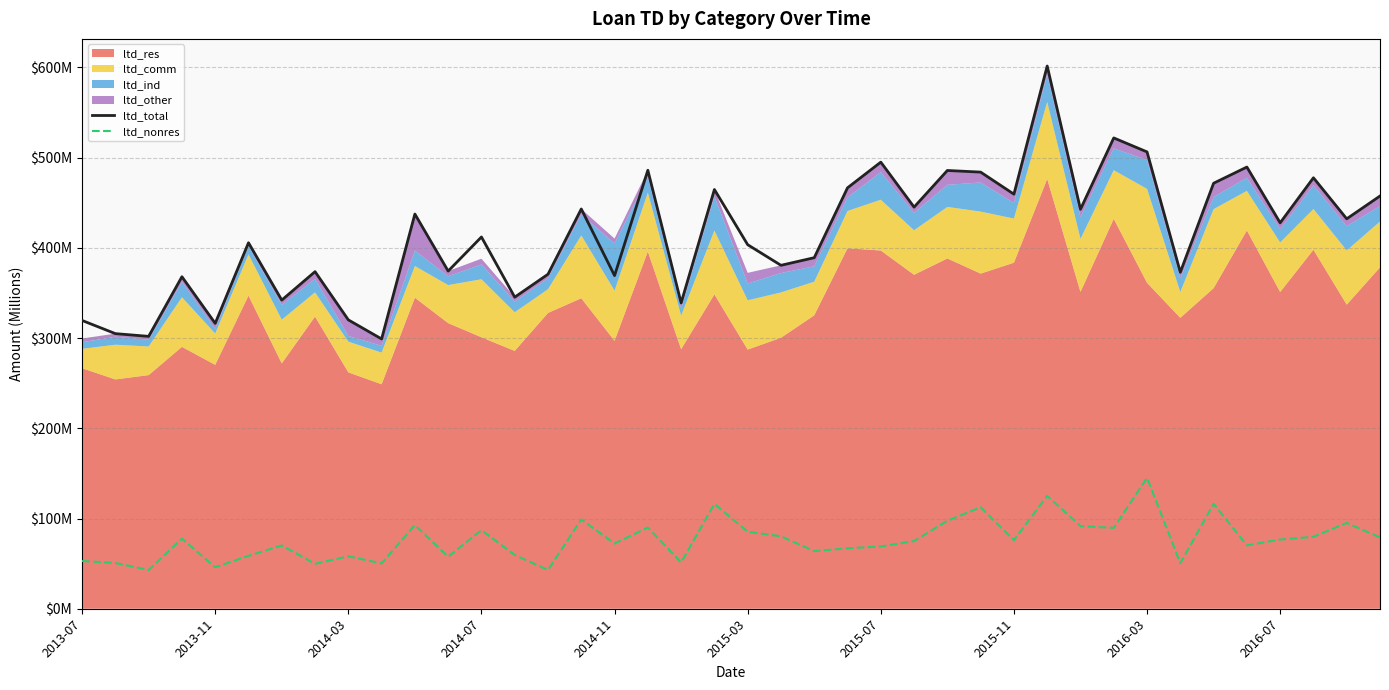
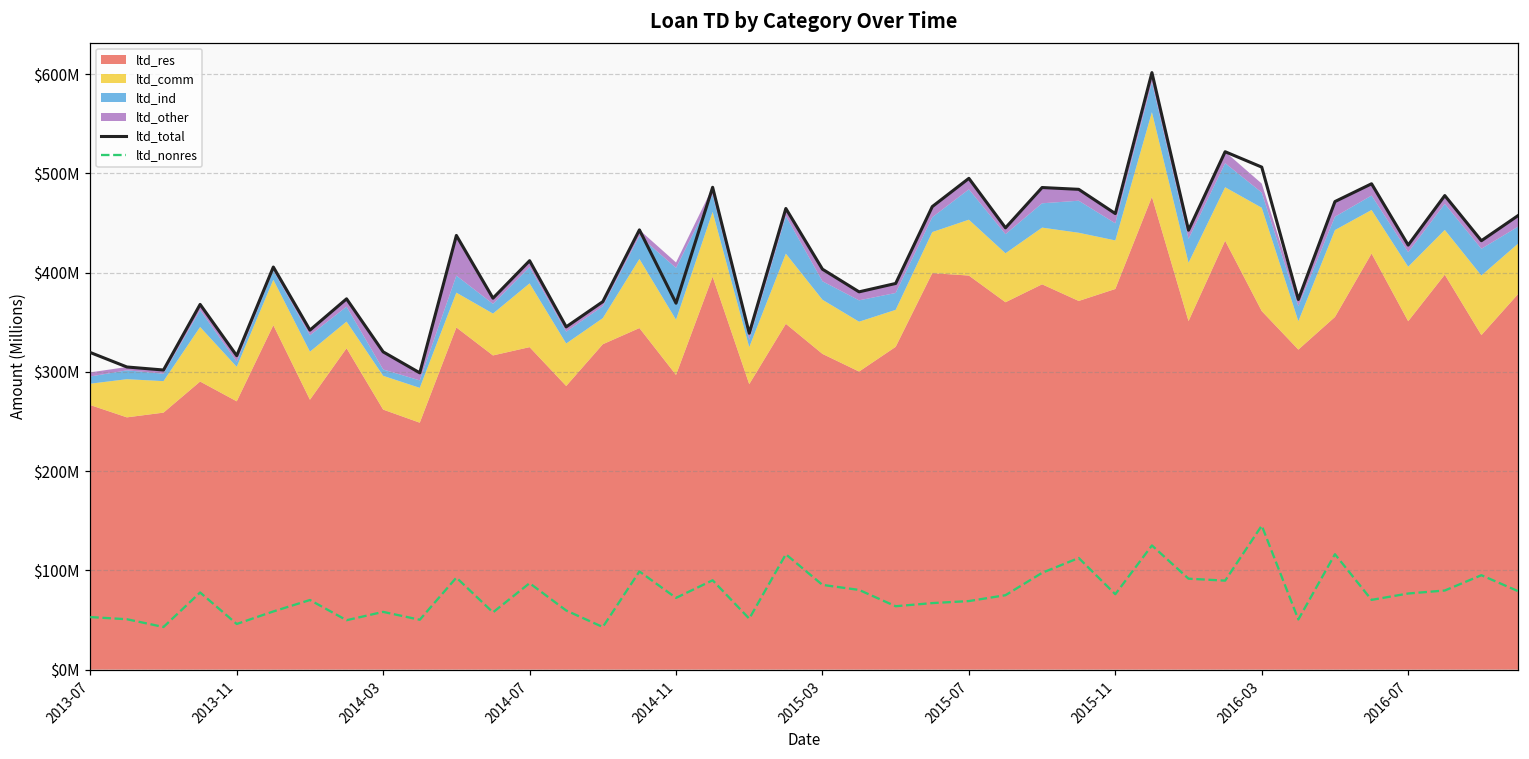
  {
    "ltd_total": {
      "2013-07": "$320000000",
      "2014-11": "$370000000"
    },
    "ltd_res": {
      "2013-07": "$270000000",
      "2013-11": "$270000000",
      "2014-03": "$260000000",
-     "2014-07": "$300000000",
+     "2014-07": "$320000000",
      "2014-11": "$300000000",
-     "2015-03": "$290000000",
+     "2015-03": "$320000000",
      "2015-07": "$400000000",
      "2015-11": "$380000000",
      "2016-03": "$360000000",
      "2016-07": "$350000000"
    },
    "ltd_nonres": {
      "2013-07": "$50000000",
      "2013-11": "$50000000",
      "2014-03": "$60000000",
      "2014-07": "$90000000",
      "2014-11": "$70000000",
      "2015-03": "$90000000",
      "2015-07": "$70000000",
      "2015-11": "$80000000",
      "2016-03": "$150000000",
      "2016-07": "$80000000"
    },
    "ltd_comm": {
      "2013-07": "$20000000",
      "2013-11": "$30000000",
      "2014-03": "$30000000",
      "2014-07": "$60000000",
      "2014-11": "$60000000",
      "2015-03": "$50000000",
      "2015-07": "$60000000",
      "2015-11": "$50000000",
      "2016-03": "$100000000",
      "2016-07": "$50000000"
    },
    "ltd_ind": {
      "2013-07": "$10000000",
      "2013-11": "$10000000",
      "2014-03": "$10000000",
      "2014-07": "$20000000",
      "2014-11": "$50000000",
      "2015-03": "$20000000",
      "2015-07": "$30000000",
      "2015-11": "$20000000",
-     "2016-03": "$30000000",
+     "2016-03": "$20000000",
      "2016-07": "$10000000"
    },
    "ltd_other": {
      "2013-07": "$0",
      "2014-11": "$10000000"
    }
  }
